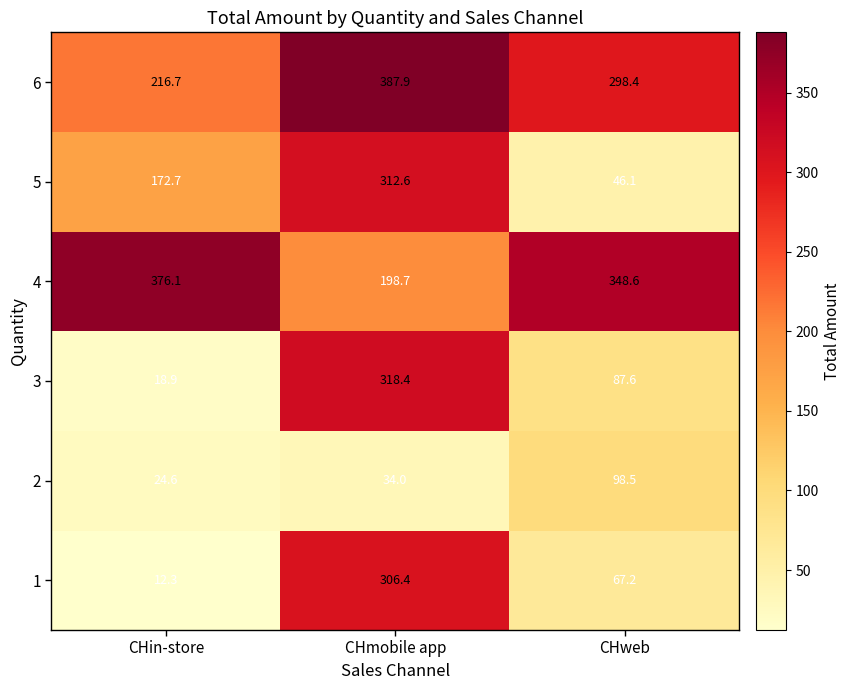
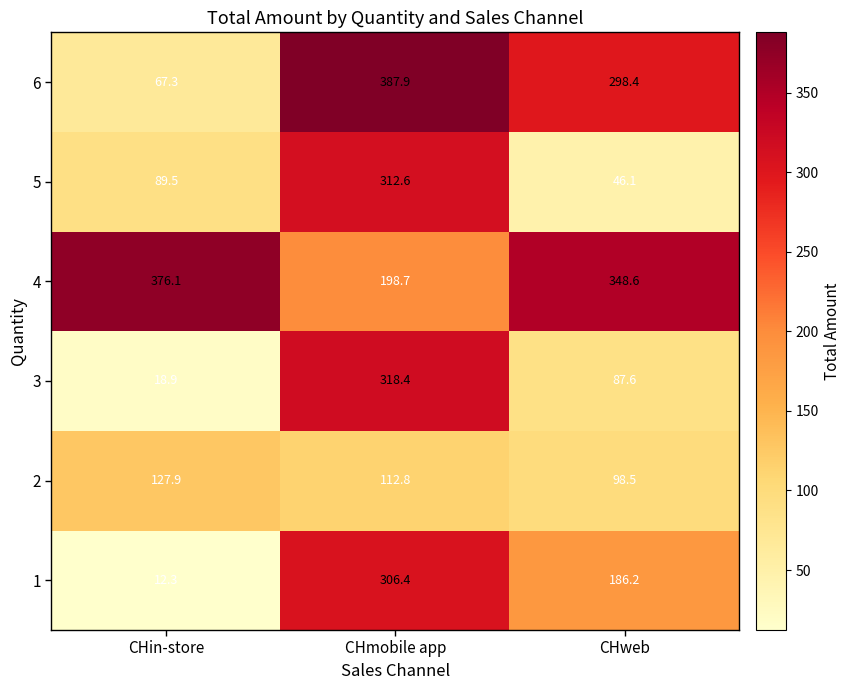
  {
    "6": {
-     "CHin-store": 216.7,
+     "CHin-store": 67.3,
      "CHmobile app": 387.9,
      "CHweb": 298.4
    },
    "5": {
-     "CHin-store": 172.7,
+     "CHin-store": 89.5,
      "CHmobile app": 312.6,
      "CHweb": 46.1
    },
    "4": {
      "CHin-store": 376.1,
      "CHmobile app": 198.7,
      "CHweb": 348.6
    },
    "3": {
      "CHin-store": 18.9,
      "CHmobile app": 318.4,
      "CHweb": 87.6
    },
    "2": {
-     "CHin-store": 24.6,
-     "CHmobile app": 34.0,
+     "CHin-store": 127.9,
+     "CHmobile app": 112.8,
      "CHweb": 98.5
    },
    "1": {
      "CHin-store": 12.3,
      "CHmobile app": 306.4,
-     "CHweb": 67.2
+     "CHweb": 186.2
    }
  }
